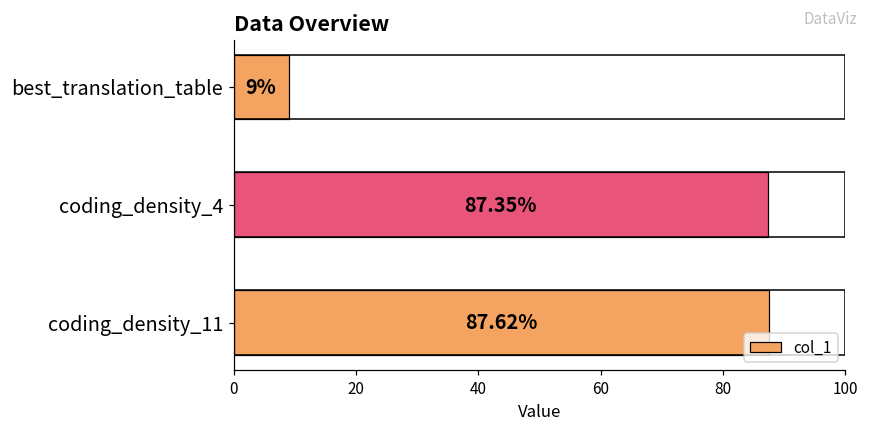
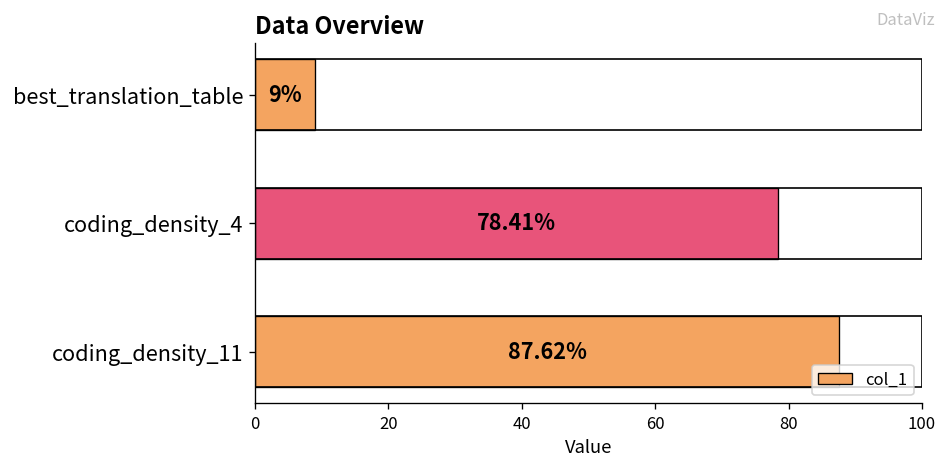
  {
    "best_translation_table": "9%",
-   "coding_density_4": "87.35%",
+   "coding_density_4": "78.41%",
    "coding_density_11": "87.62%"
  }
